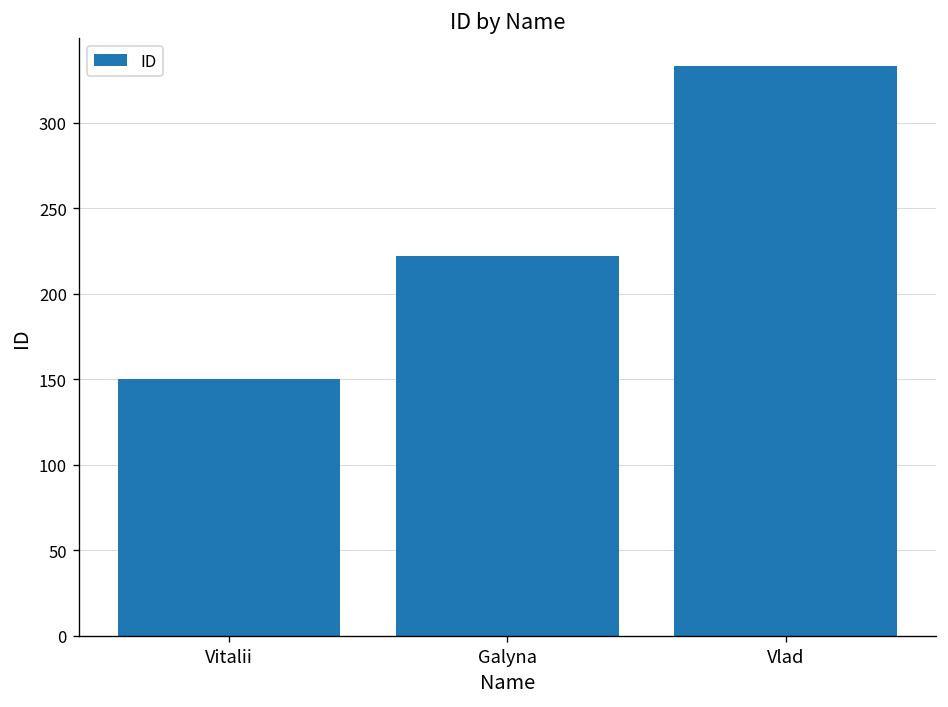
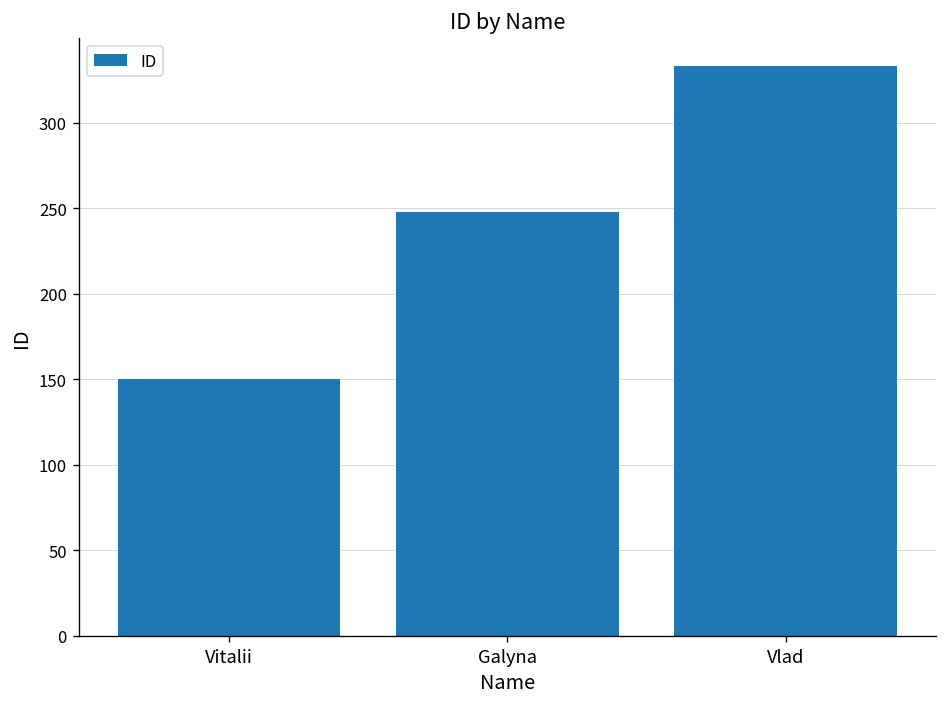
  {
    "Vitalii": 150,
-   "Galyna": 222,
+   "Galyna": 248,
    "Vlad": 333
  }
